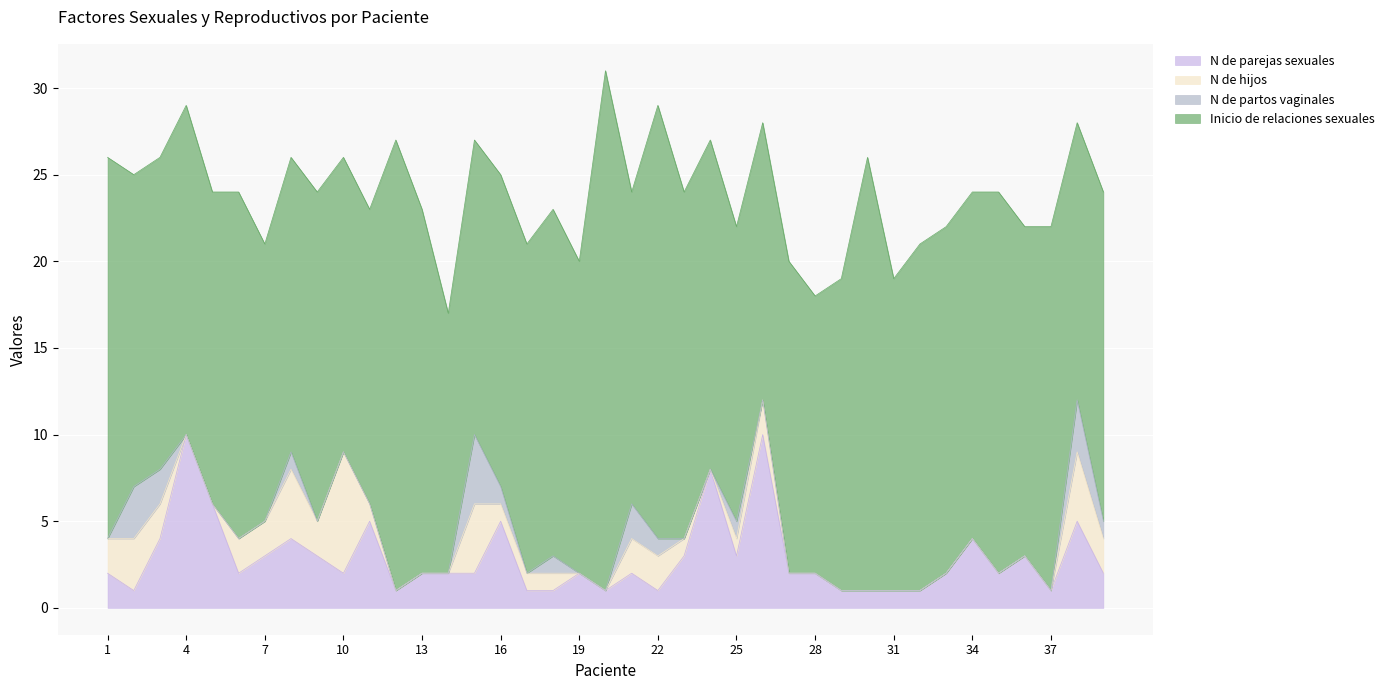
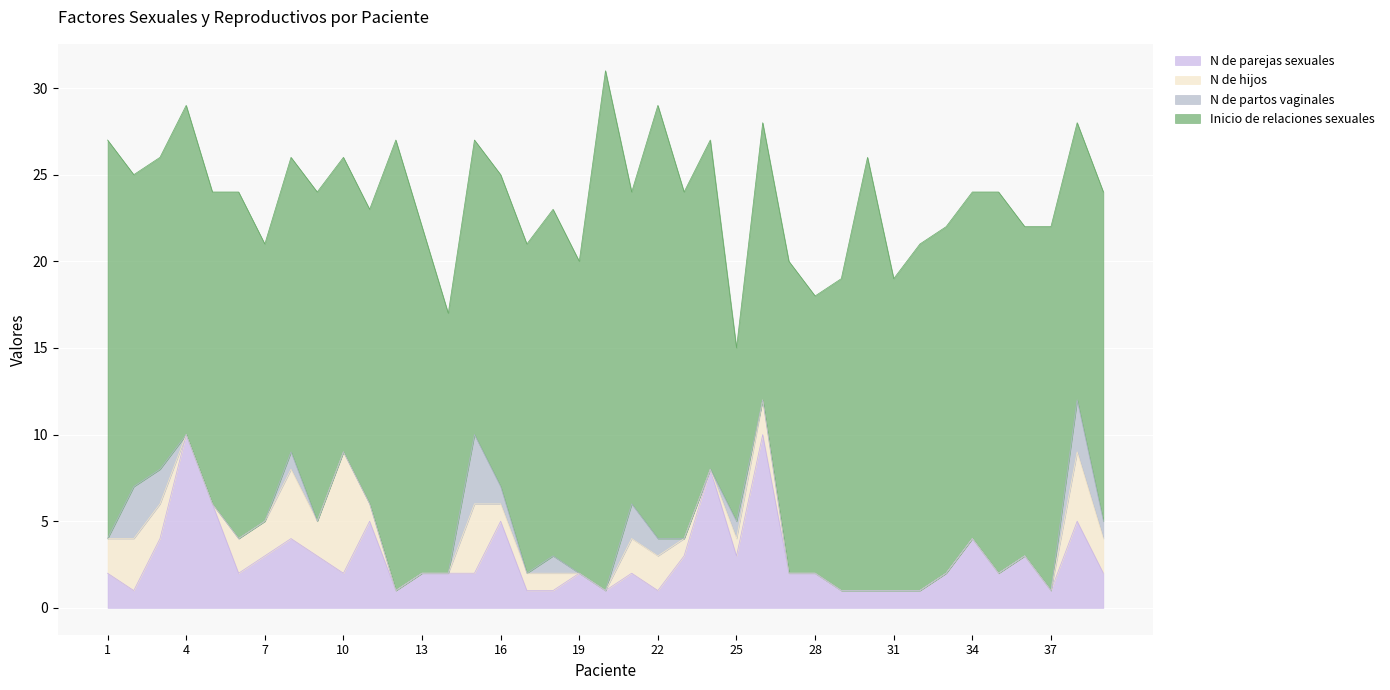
  {
    "N de hijos": {
      "16": 1,
      "22": 2,
      "25": 1
    },
    "Inicio de relaciones sexuales": {
-     "1": 22,
+     "1": 23,
      "4": 19,
      "7": 16,
      "10": 17,
-     "13": 21,
+     "13": 20,
      "16": 18,
      "19": 18,
      "22": 25,
-     "25": 17,
+     "25": 10,
      "28": 16,
      "31": 18,
      "34": 20,
      "37": 21
    }
  }
